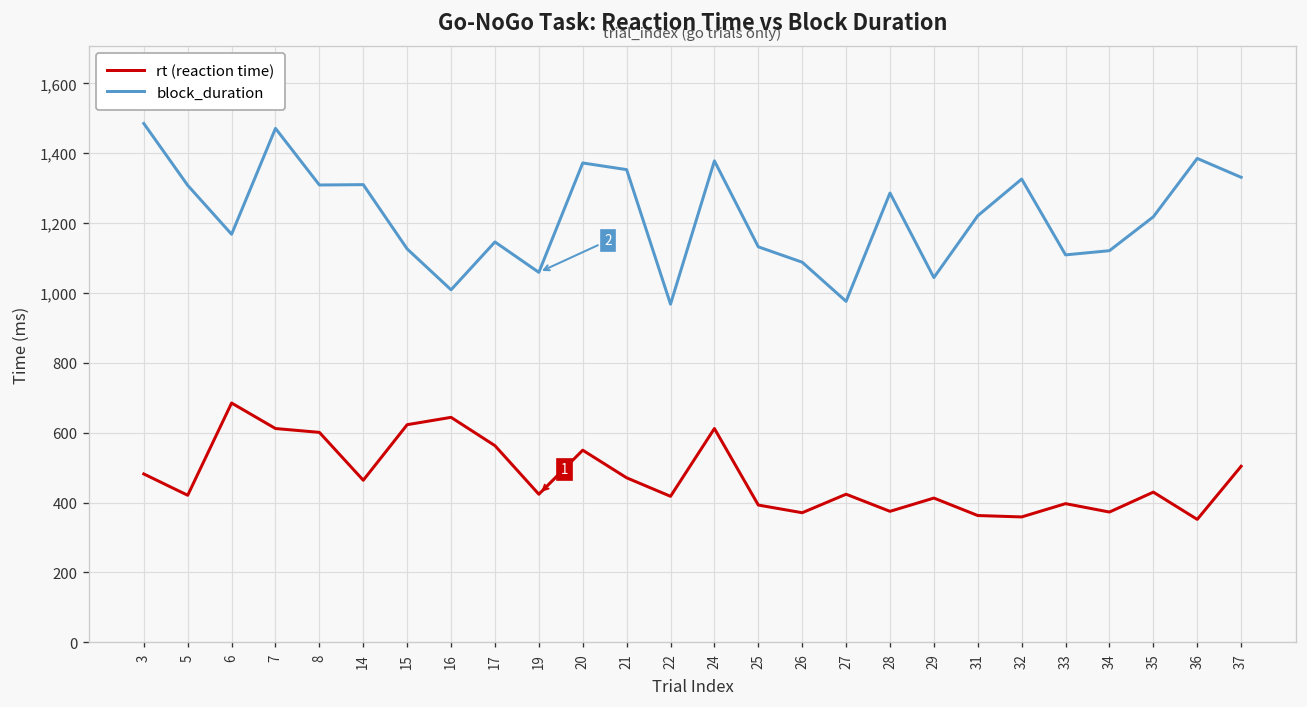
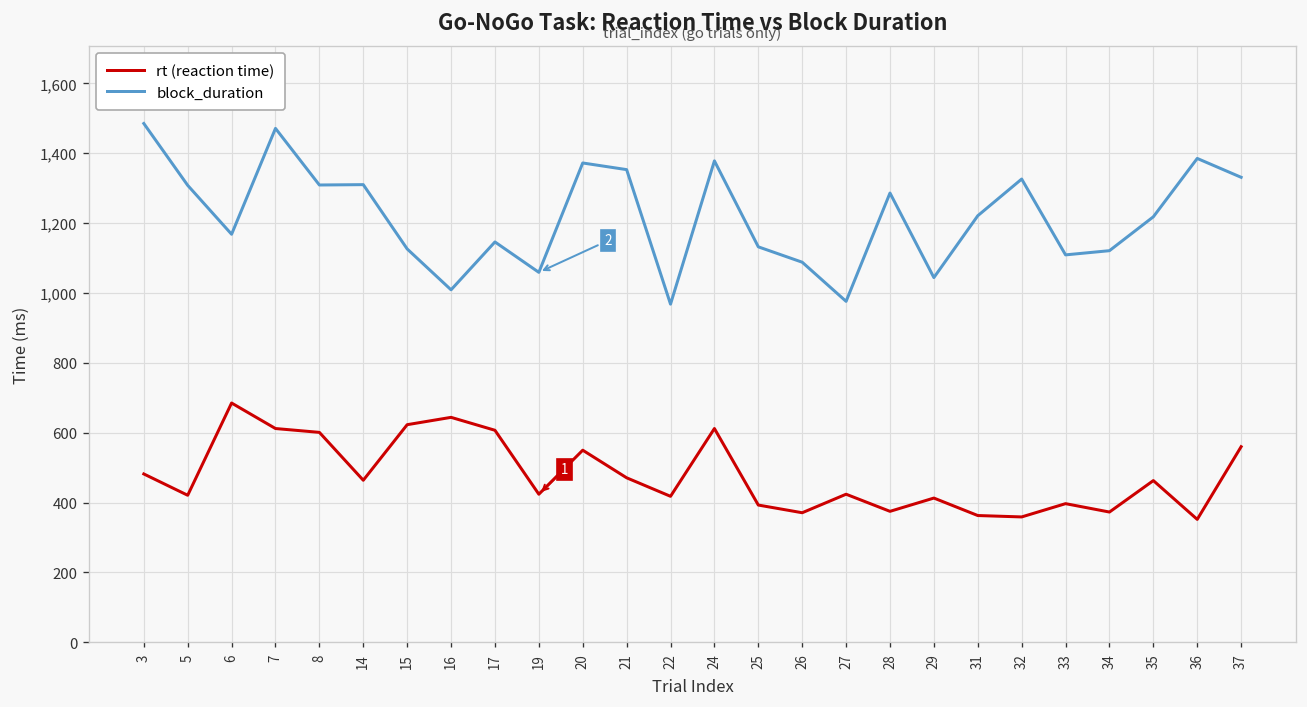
  {
    "rt (reaction time)": {
      "3": "480",
      "5": "420",
      "6": "690",
      "7": "610",
      "8": "600",
      "14": "460",
      "15": "620",
      "16": "640",
-     "17": "560",
+     "17": "610",
      "19": "420",
      "20": "550",
      "21": "470",
      "22": "420",
      "24": "610",
      "25": "390",
      "26": "370",
      "27": "420",
      "28": "380",
      "29": "410",
      "31": "360",
      "32": "360",
      "33": "400",
      "34": "370",
-     "35": "430",
+     "35": "460",
      "36": "350",
-     "37": "500"
+     "37": "560"
    },
    "block_duration": {
      "3": "1,490",
      "5": "1,310",
      "6": "1,170",
      "7": "1,470",
      "8": "1,310",
      "14": "1,310",
      "15": "1,130",
      "16": "1,010",
      "17": "1,150",
      "19": "1,060",
      "20": "1,370",
      "21": "1,350",
      "22": "970",
      "24": "1,380",
      "25": "1,130",
      "26": "1,090",
      "27": "980",
      "28": "1,290",
      "29": "1,040",
      "31": "1,220",
      "32": "1,330",
      "33": "1,110",
      "34": "1,120",
      "35": "1,220",
      "36": "1,390",
      "37": "1,330"
    }
  }
